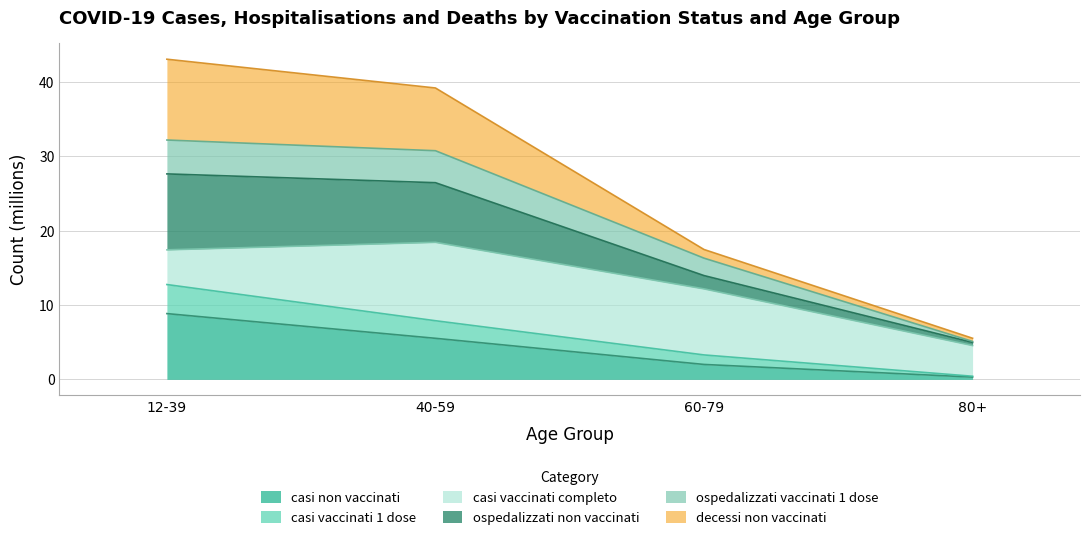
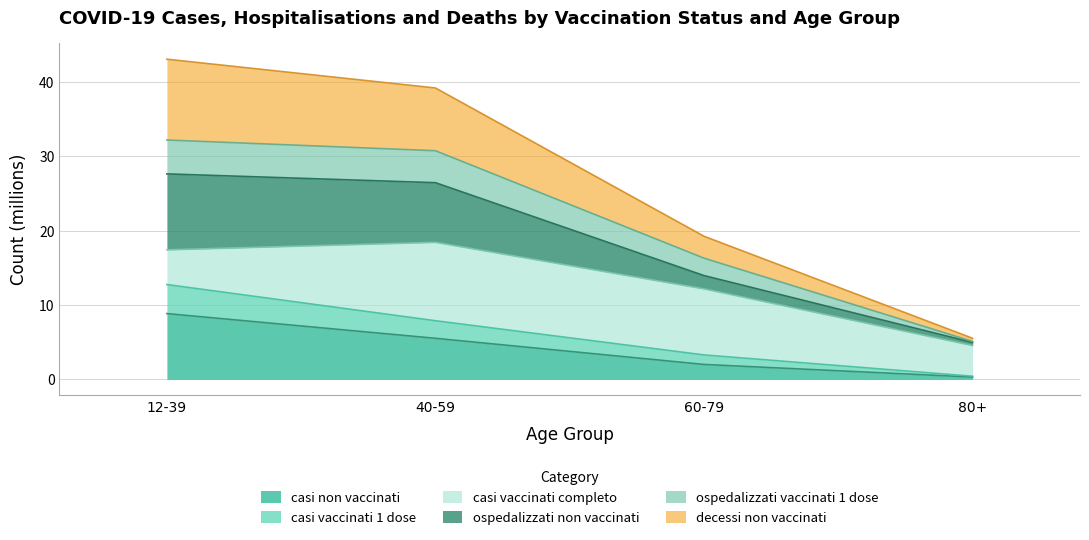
  {
    "casi vaccinati completo": {
      "12-39": 5,
      "40-59": 11,
      "60-79": 9,
      "80+": 4
    },
    "ospedalizzati non vaccinati": {
      "12-39": 10,
      "40-59": 8,
      "60-79": 2
    },
    "decessi non vaccinati": {
      "12-39": 11,
      "40-59": 8,
-     "60-79": 1,
+     "60-79": 3,
      "80+": 0
    }
  }
